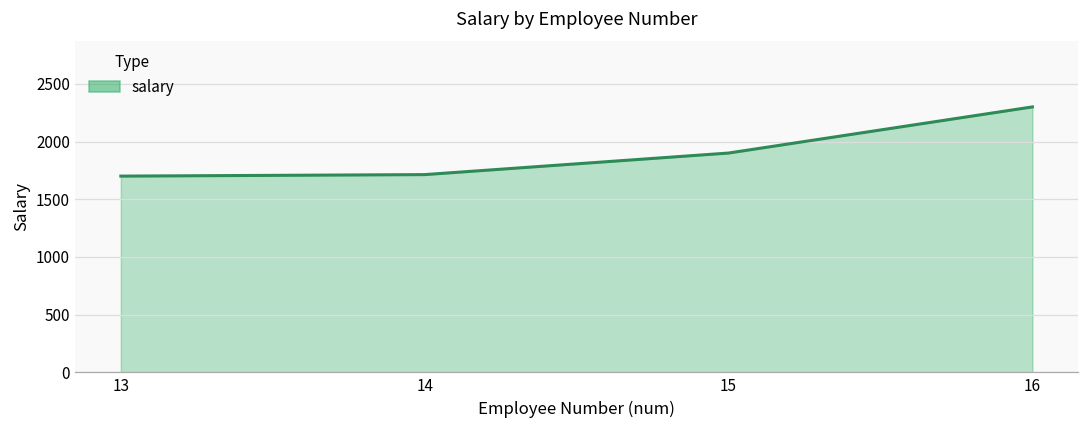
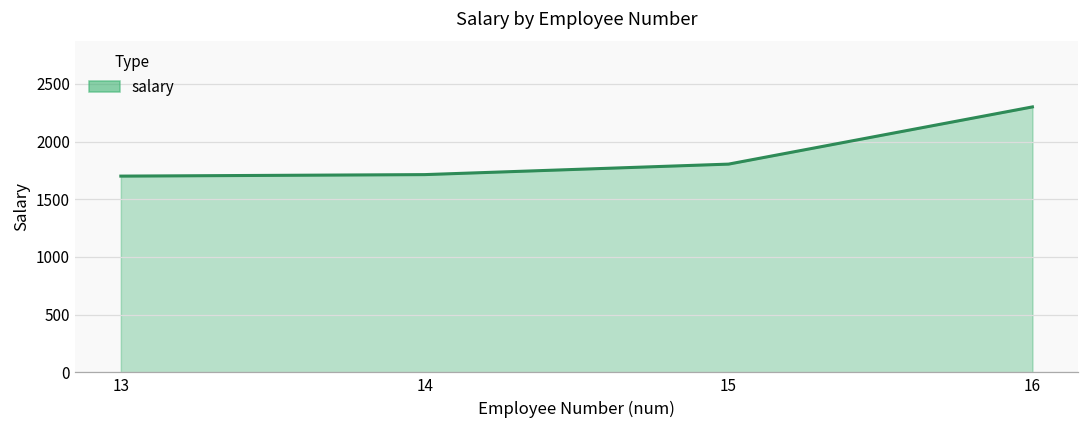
  {
    "13": 1700,
    "14": 1710,
-   "15": 1900,
+   "15": 1800,
    "16": 2300
  }
